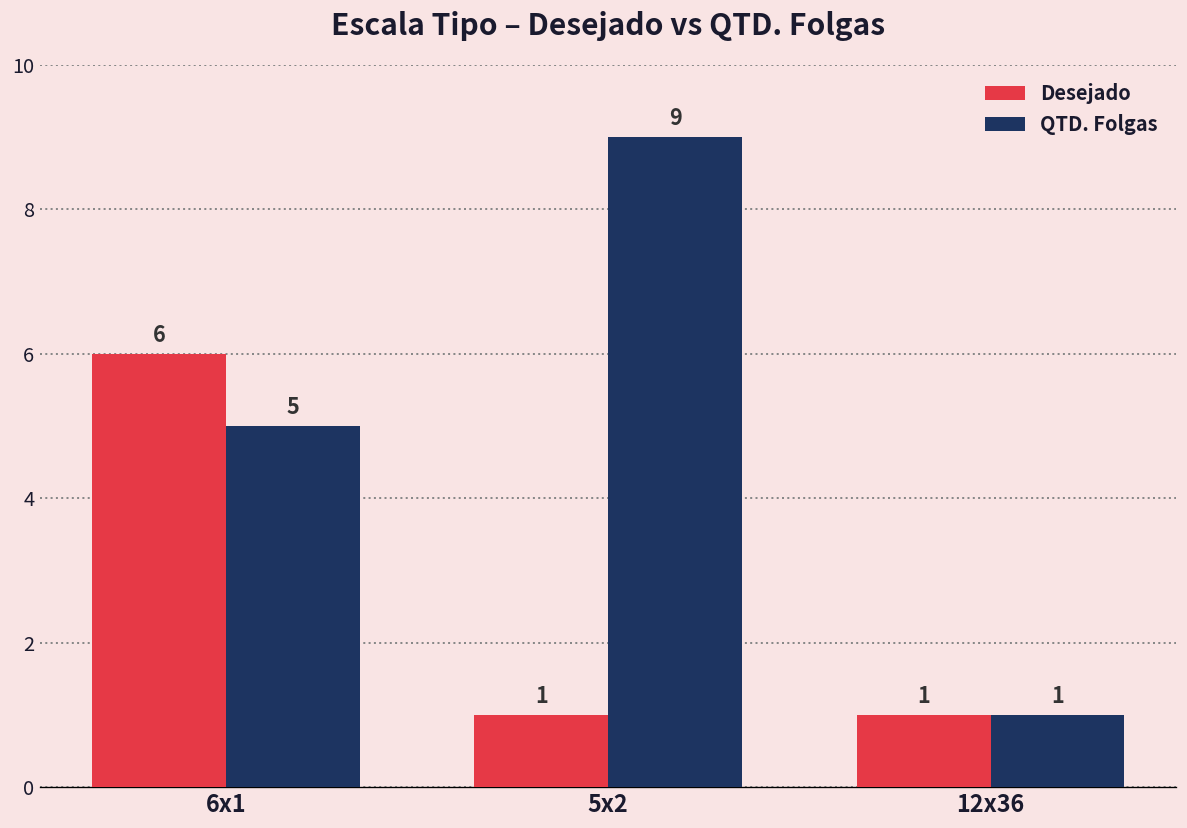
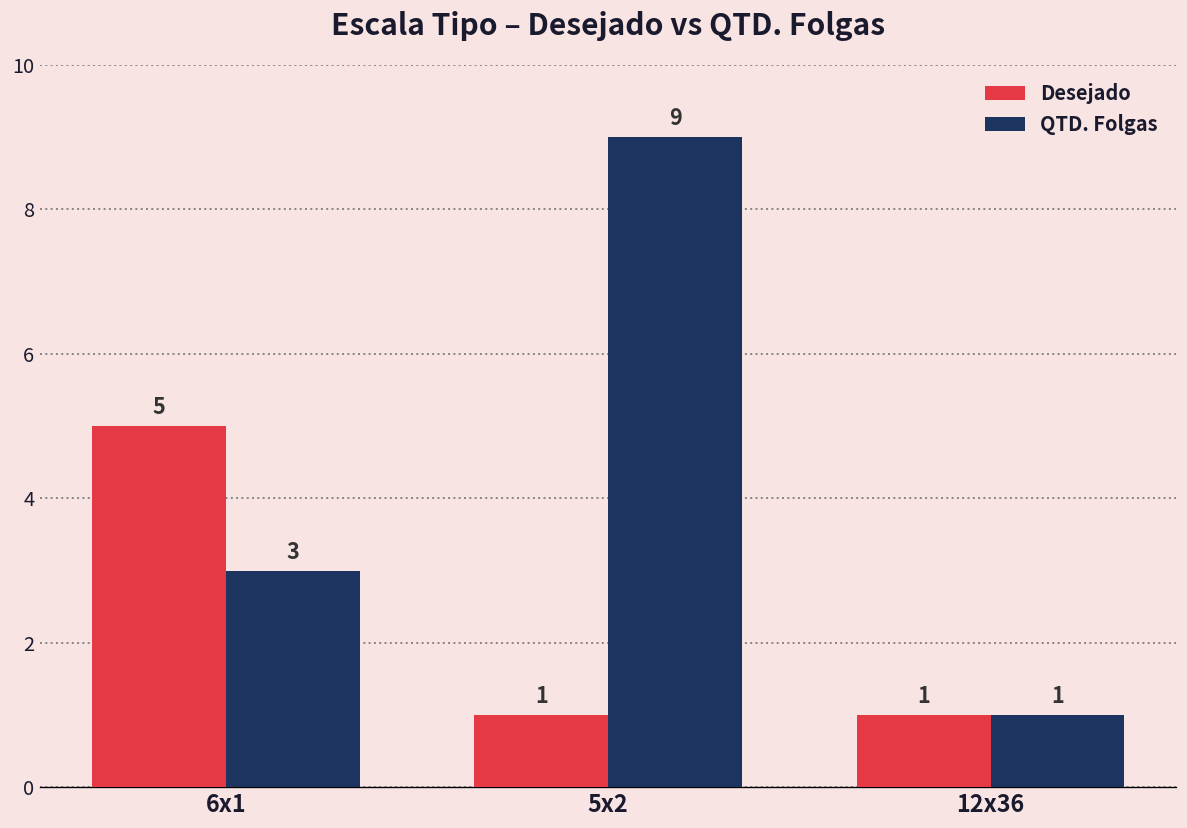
  {
    "Desejado": {
-     "6x1": 6,
+     "6x1": 5,
      "5x2": 1,
      "12x36": 1
    },
    "QTD. Folgas": {
-     "6x1": 5,
+     "6x1": 3,
      "5x2": 9,
      "12x36": 1
    }
  }
